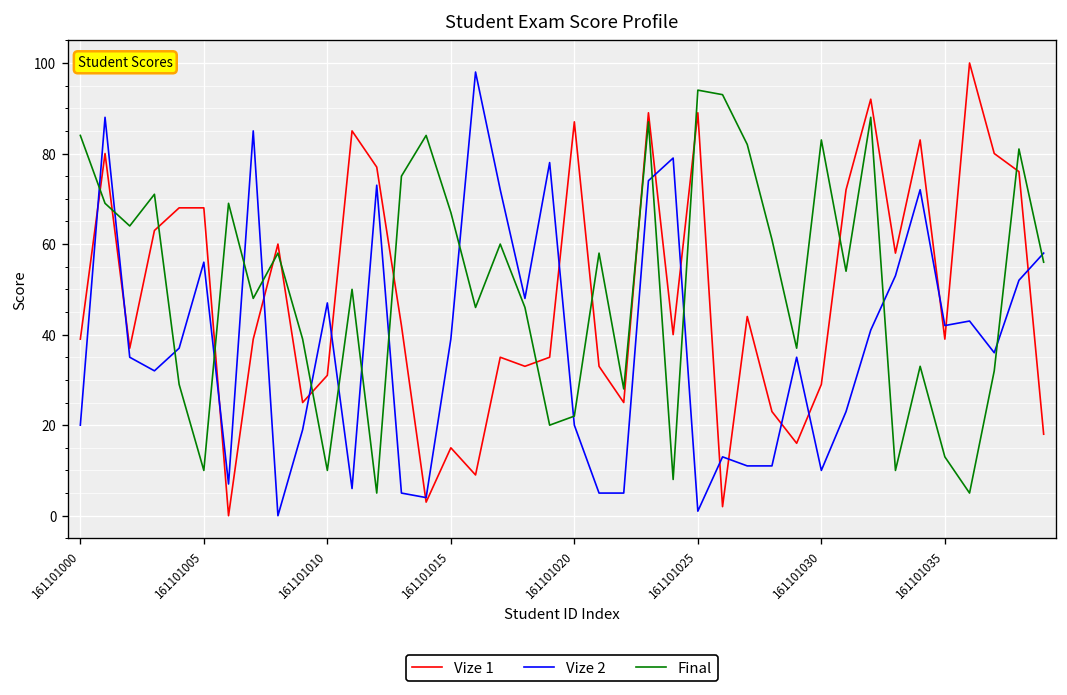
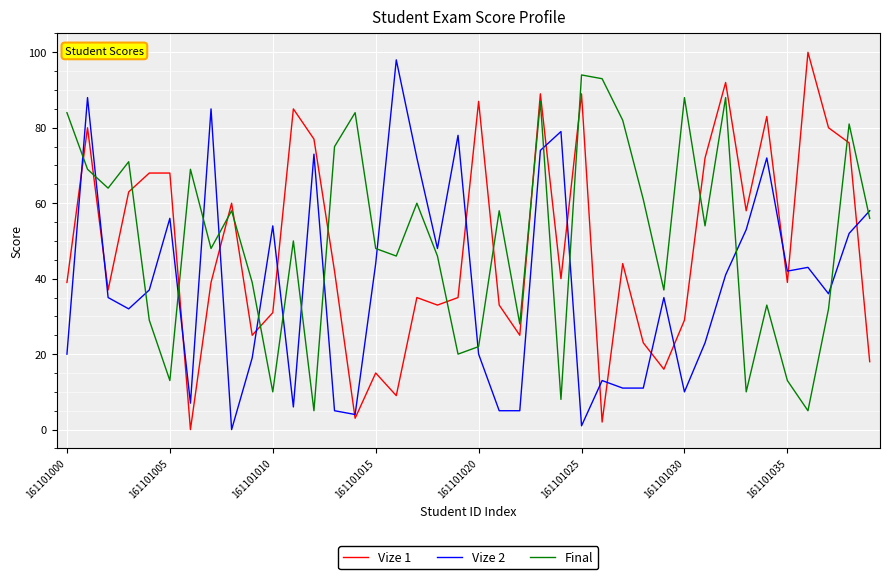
  {
    "Vize 1": {
      "161101000": 39,
      "161101005": 68,
      "161101010": 31,
      "161101015": 15,
      "161101020": 87,
      "161101025": 89,
      "161101030": 29,
      "161101035": 39
    },
    "Vize 2": {
      "161101000": 20,
      "161101005": 56,
-     "161101010": 47,
-     "161101015": 39,
+     "161101010": 54,
+     "161101015": 44,
      "161101020": 20,
      "161101025": 1,
      "161101030": 10,
      "161101035": 42
    },
    "Final": {
      "161101000": 84,
-     "161101005": 10,
+     "161101005": 13,
      "161101010": 10,
-     "161101015": 67,
+     "161101015": 48,
      "161101020": 22,
      "161101025": 94,
-     "161101030": 83,
+     "161101030": 88,
      "161101035": 13
    }
  }
